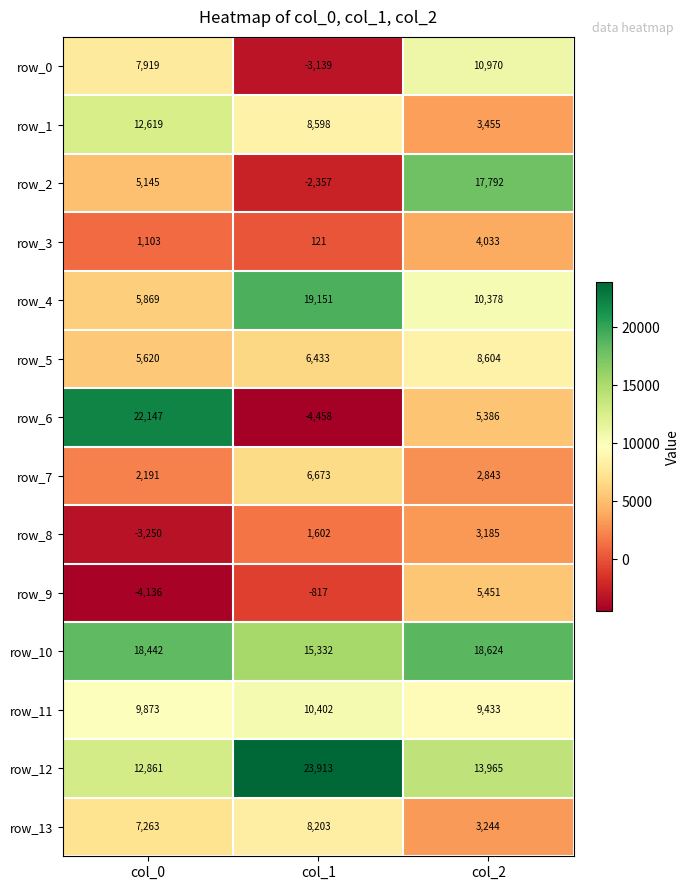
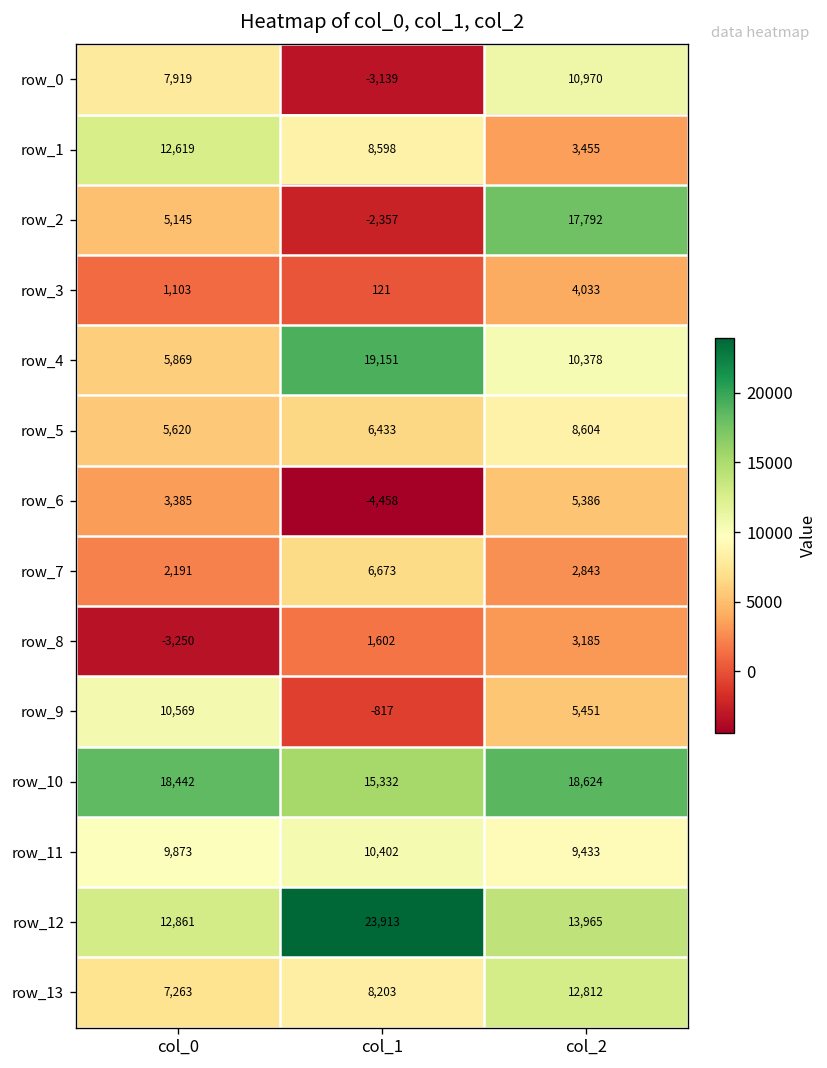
  {
    "row_0": {
      "col_0": "7,919",
      "col_1": "-3,139",
      "col_2": "10,970"
    },
    "row_1": {
      "col_0": "12,619",
      "col_1": "8,598",
      "col_2": "3,455"
    },
    "row_2": {
      "col_0": "5,145",
      "col_1": "-2,357",
      "col_2": "17,792"
    },
    "row_3": {
      "col_0": "1,103",
      "col_1": "121",
      "col_2": "4,033"
    },
    "row_4": {
      "col_0": "5,869",
      "col_1": "19,151",
      "col_2": "10,378"
    },
    "row_5": {
      "col_0": "5,620",
      "col_1": "6,433",
      "col_2": "8,604"
    },
    "row_6": {
-     "col_0": "22,147",
+     "col_0": "3,385",
      "col_1": "-4,458",
      "col_2": "5,386"
    },
    "row_7": {
      "col_0": "2,191",
      "col_1": "6,673",
      "col_2": "2,843"
    },
    "row_8": {
      "col_0": "-3,250",
      "col_1": "1,602",
      "col_2": "3,185"
    },
    "row_9": {
-     "col_0": "-4,136",
+     "col_0": "10,569",
      "col_1": "-817",
      "col_2": "5,451"
    },
    "row_10": {
      "col_0": "18,442",
      "col_1": "15,332",
      "col_2": "18,624"
    },
    "row_11": {
      "col_0": "9,873",
      "col_1": "10,402",
      "col_2": "9,433"
    },
    "row_12": {
      "col_0": "12,861",
      "col_1": "23,913",
      "col_2": "13,965"
    },
    "row_13": {
      "col_0": "7,263",
      "col_1": "8,203",
-     "col_2": "3,244"
+     "col_2": "12,812"
    }
  }
